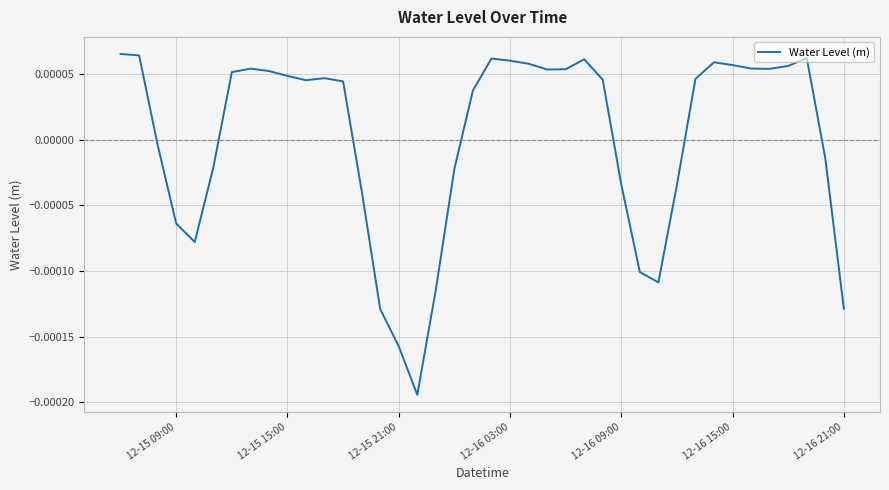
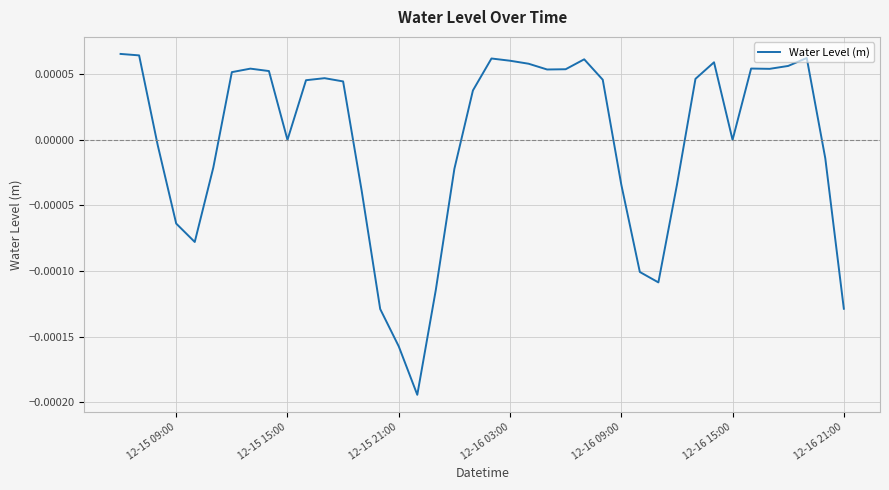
  {
    "12-15 09:00": -0.000064,
-   "12-15 15:00": 0.00005,
+   "12-15 15:00": 0.00000,
    "12-15 21:00": -0.000157,
    "12-16 03:00": 0.00006,
    "12-16 09:00": -0.000034,
-   "12-16 15:00": 0.0001,
+   "12-16 15:00": 0.0000,
    "12-16 21:00": -0.00013
  }
